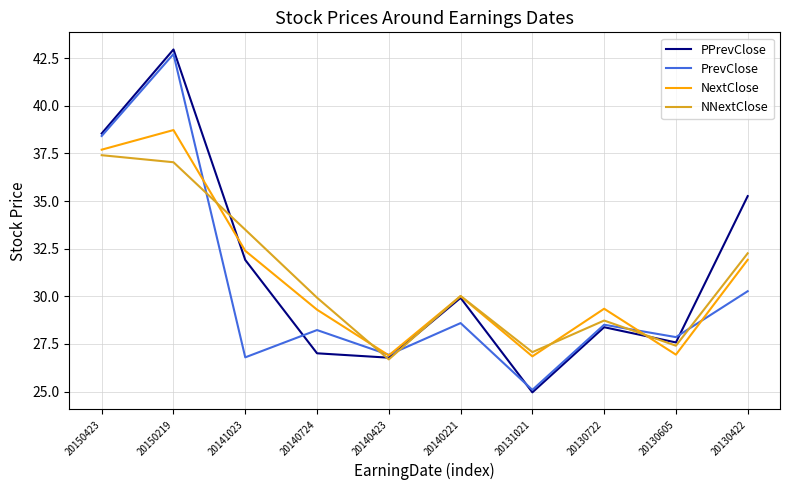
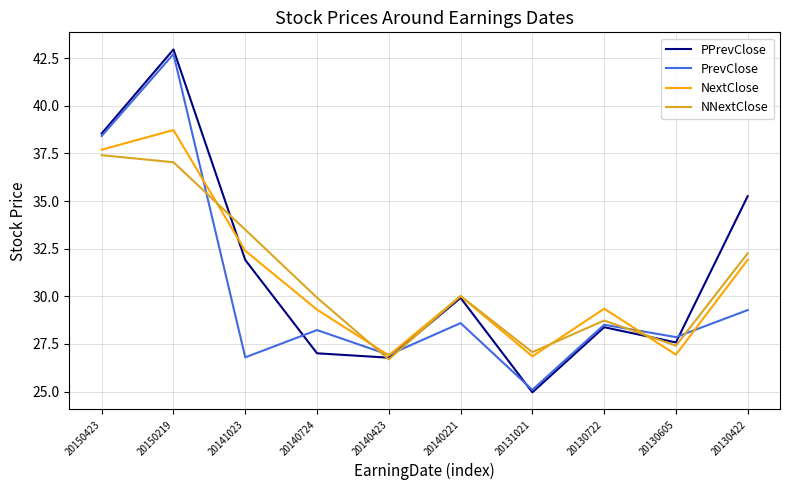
  {
    "PPrevClose": {
      "20150219": 43.0,
      "20141023": 31.9,
      "20140724": 27.0,
      "20130605": 27.6,
      "20130422": 35.3
    },
    "PrevClose": {
      "20150219": 42.7,
      "20141023": 26.8,
      "20140724": 28.2,
      "20140221": 28.6,
      "20130605": 27.9,
-     "20130422": 30.3
+     "20130422": 29.3
    }
  }
